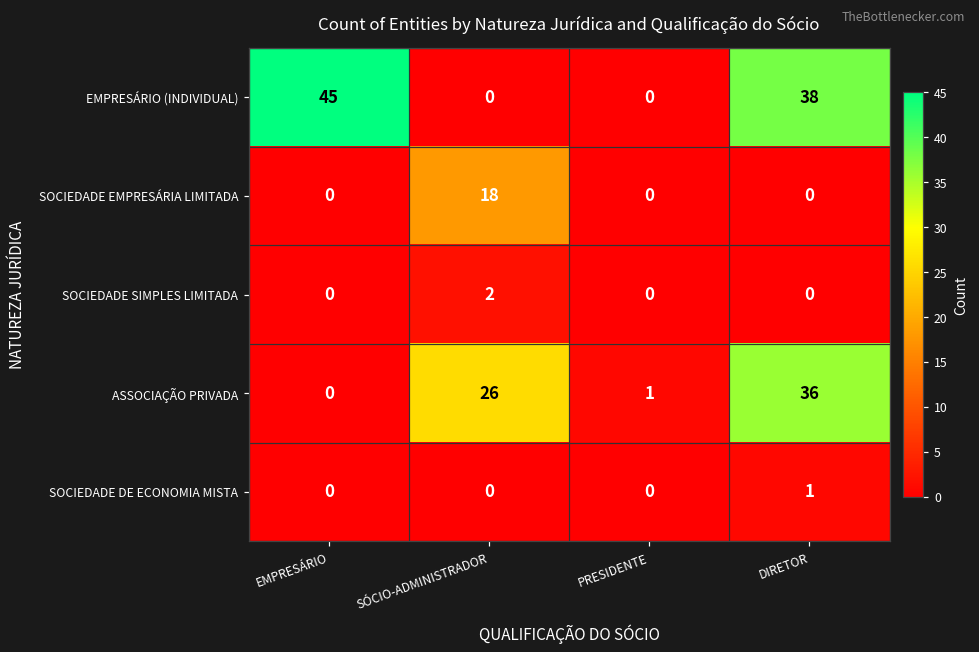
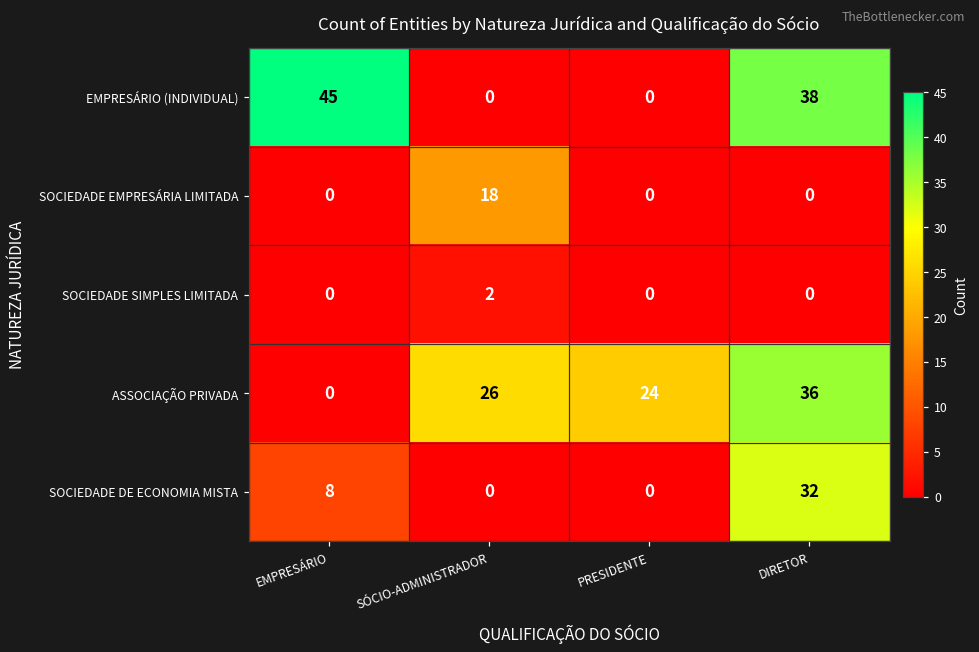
  {
    "EMPRESÁRIO (INDIVIDUAL)": {
      "EMPRESÁRIO": 45,
      "SÓCIO-ADMINISTRADOR": 0,
      "PRESIDENTE": 0,
      "DIRETOR": 38
    },
    "SOCIEDADE EMPRESÁRIA LIMITADA": {
      "EMPRESÁRIO": 0,
      "SÓCIO-ADMINISTRADOR": 18,
      "PRESIDENTE": 0,
      "DIRETOR": 0
    },
    "SOCIEDADE SIMPLES LIMITADA": {
      "EMPRESÁRIO": 0,
      "SÓCIO-ADMINISTRADOR": 2,
      "PRESIDENTE": 0,
      "DIRETOR": 0
    },
    "ASSOCIAÇÃO PRIVADA": {
      "EMPRESÁRIO": 0,
      "SÓCIO-ADMINISTRADOR": 26,
-     "PRESIDENTE": 1,
+     "PRESIDENTE": 24,
      "DIRETOR": 36
    },
    "SOCIEDADE DE ECONOMIA MISTA": {
-     "EMPRESÁRIO": 0,
+     "EMPRESÁRIO": 8,
      "SÓCIO-ADMINISTRADOR": 0,
      "PRESIDENTE": 0,
-     "DIRETOR": 1
+     "DIRETOR": 32
    }
  }
